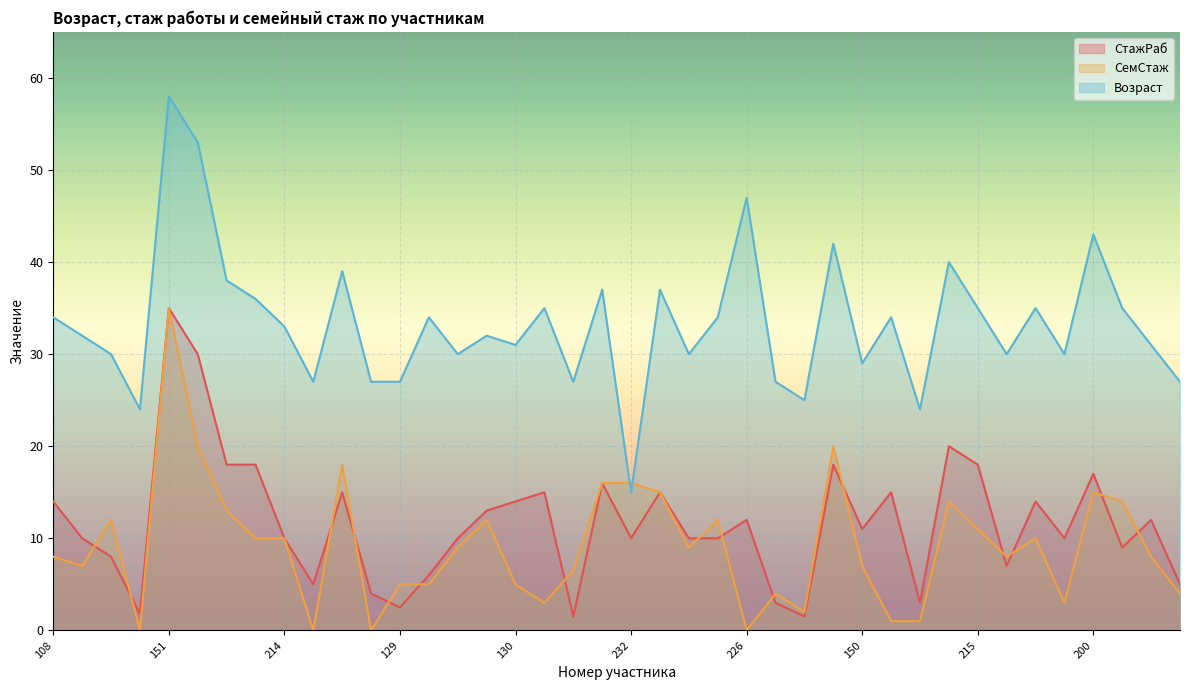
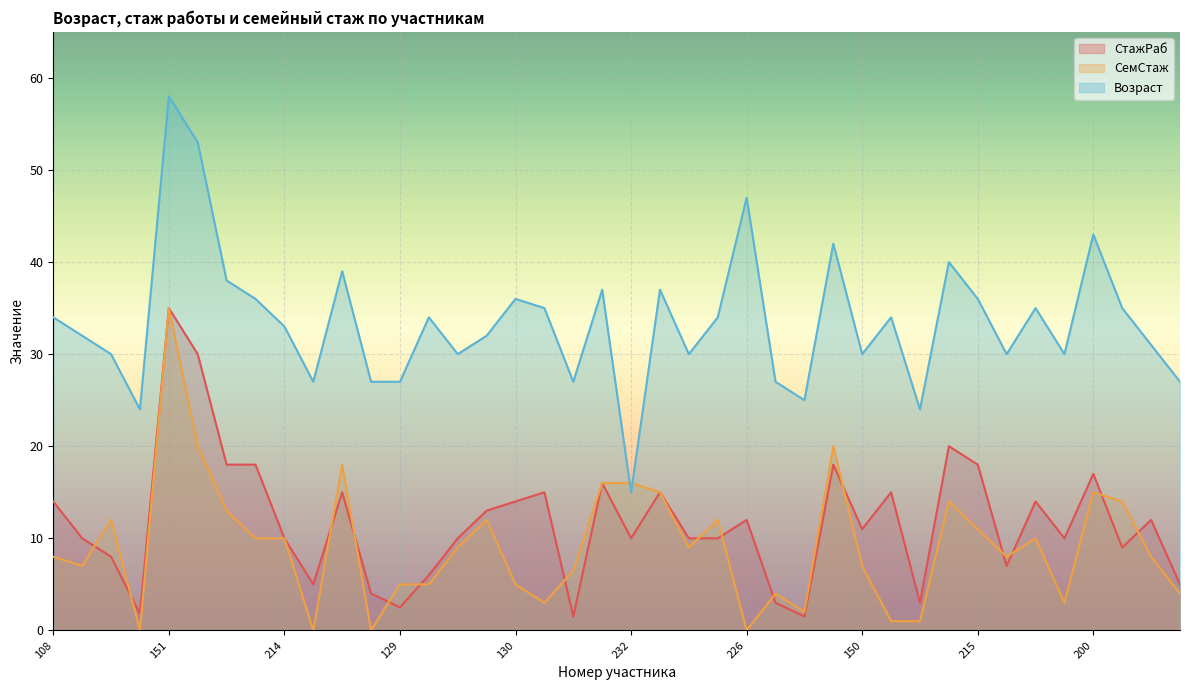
  {
    "Возраст": {
      "108": 34,
      "151": 58,
      "214": 33,
      "129": 27,
-     "130": 31,
+     "130": 36,
      "232": 15,
      "226": 47,
-     "150": 29,
-     "215": 35,
+     "150": 30,
+     "215": 36,
      "200": 43
    }
  }
